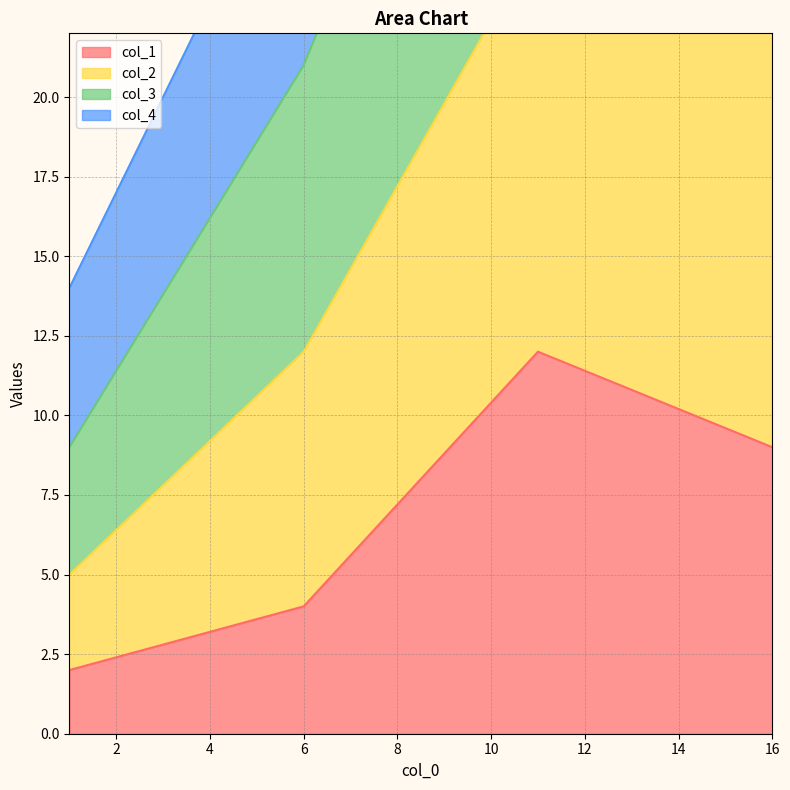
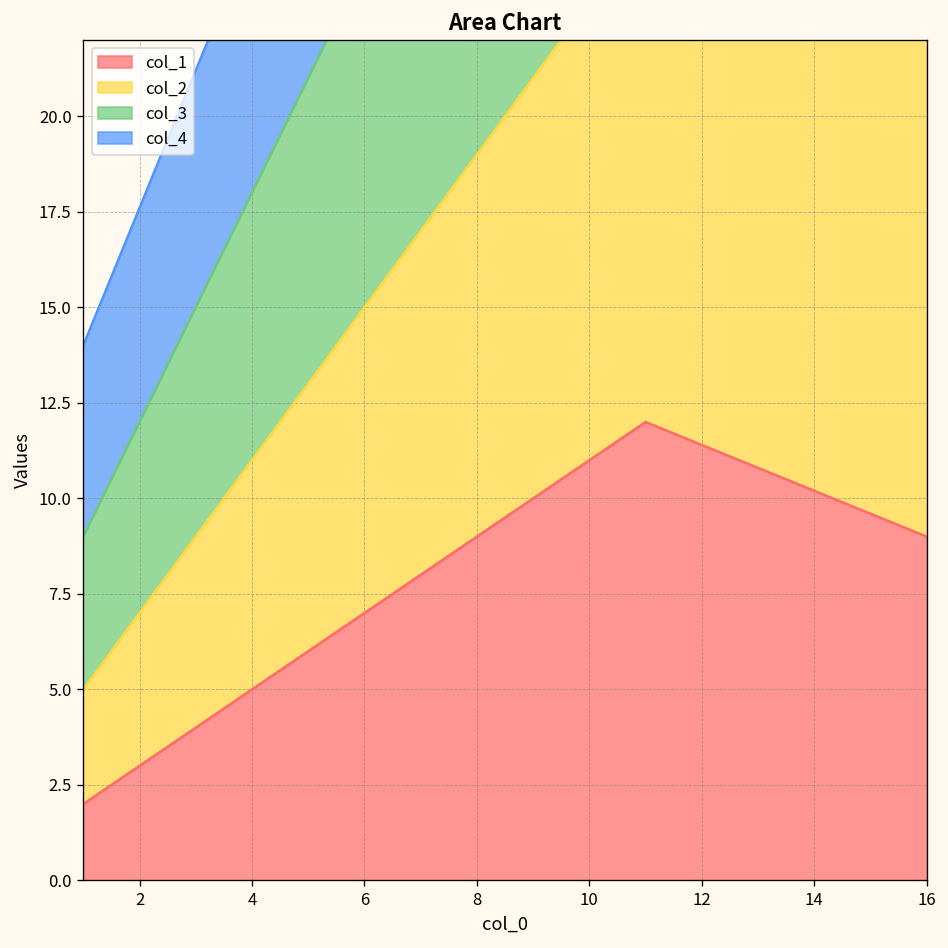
  {
    "col_1": {
-     "6": 4,
+     "6": 7,
      "16": 9
    },
    "col_2": {
      "6": 8
    }
  }
